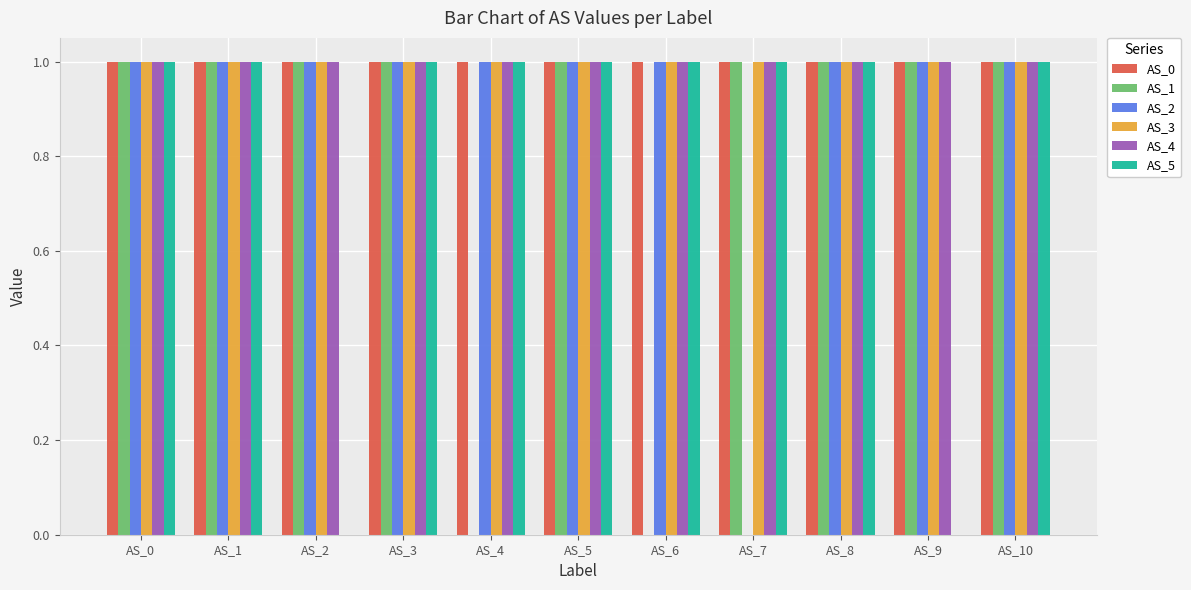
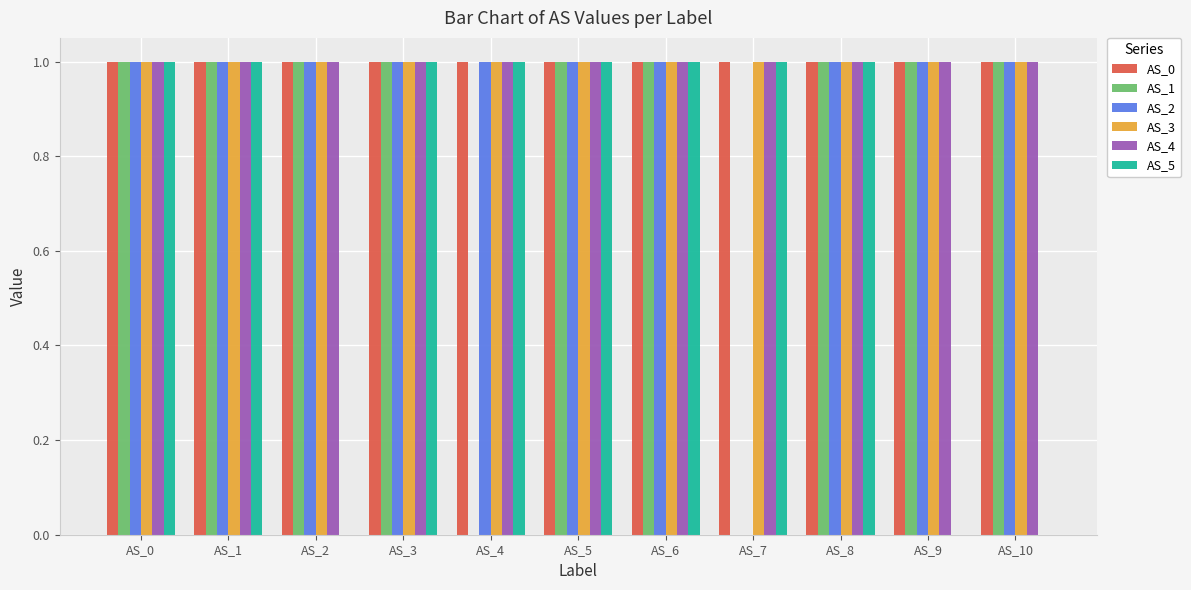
  {
    "AS_0": {
      "AS_0": 1,
      "AS_1": 1,
      "AS_2": 1,
      "AS_3": 1,
      "AS_4": 1,
      "AS_5": 1,
      "AS_6": 1,
      "AS_7": 1,
      "AS_8": 1,
      "AS_9": 1,
      "AS_10": 1
    },
    "AS_1": {
      "AS_0": 1,
      "AS_1": 1,
      "AS_2": 1,
      "AS_3": 1,
      "AS_4": 0,
      "AS_5": 1,
-     "AS_6": 0,
-     "AS_7": 1,
+     "AS_6": 1,
+     "AS_7": 0,
      "AS_8": 1,
      "AS_9": 1,
      "AS_10": 1
    },
    "AS_2": {
      "AS_0": 1,
      "AS_1": 1,
      "AS_2": 1,
      "AS_3": 1,
      "AS_4": 1,
      "AS_5": 1,
      "AS_6": 1,
      "AS_7": 0,
      "AS_8": 1,
      "AS_9": 1,
      "AS_10": 1
    },
    "AS_3": {
      "AS_0": 1,
      "AS_1": 1,
      "AS_2": 1,
      "AS_3": 1,
      "AS_4": 1,
      "AS_5": 1,
      "AS_6": 1,
      "AS_7": 1,
      "AS_8": 1,
      "AS_9": 1,
      "AS_10": 1
    },
    "AS_4": {
      "AS_0": 1,
      "AS_1": 1,
      "AS_2": 1,
      "AS_3": 1,
      "AS_4": 1,
      "AS_5": 1,
      "AS_6": 1,
      "AS_7": 1,
      "AS_8": 1,
      "AS_9": 1,
      "AS_10": 1
    },
    "AS_5": {
      "AS_0": 1,
      "AS_1": 1,
      "AS_2": 0,
      "AS_3": 1,
      "AS_4": 1,
      "AS_5": 1,
      "AS_6": 1,
      "AS_7": 1,
      "AS_8": 1,
      "AS_9": 0,
-     "AS_10": 1
+     "AS_10": 0
    }
  }
